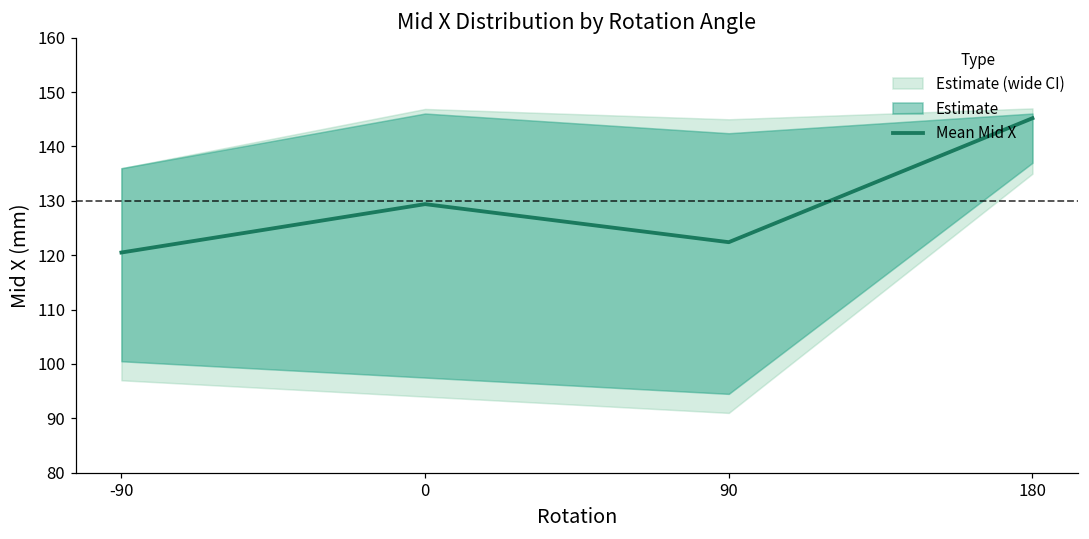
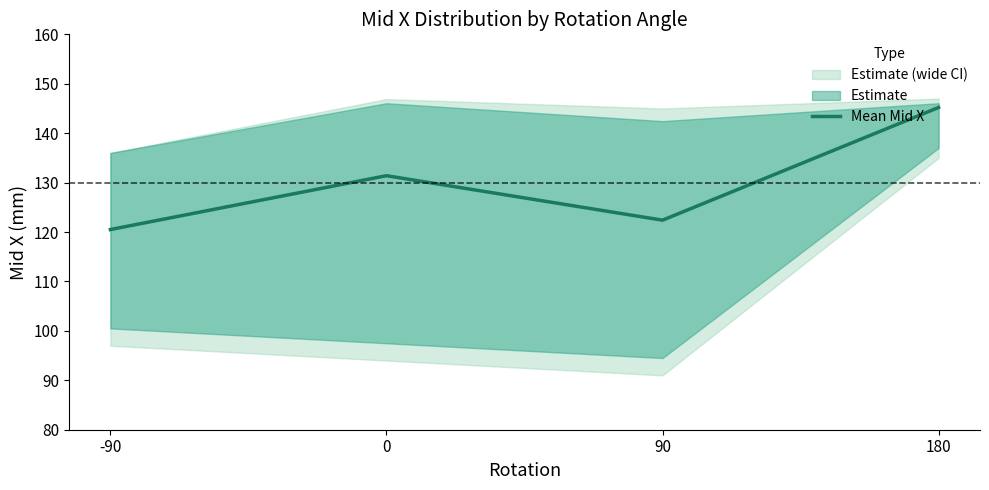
  {
    "Mean Mid X": {
      "-90": 121,
-     "0": 129,
+     "0": 131,
      "90": 122,
      "180": 145
    }
  }
